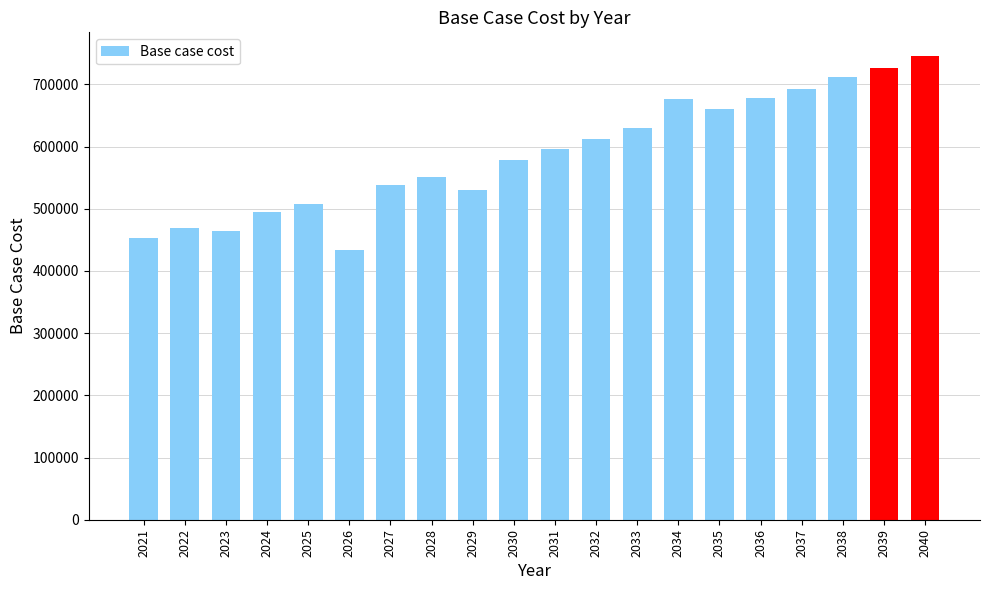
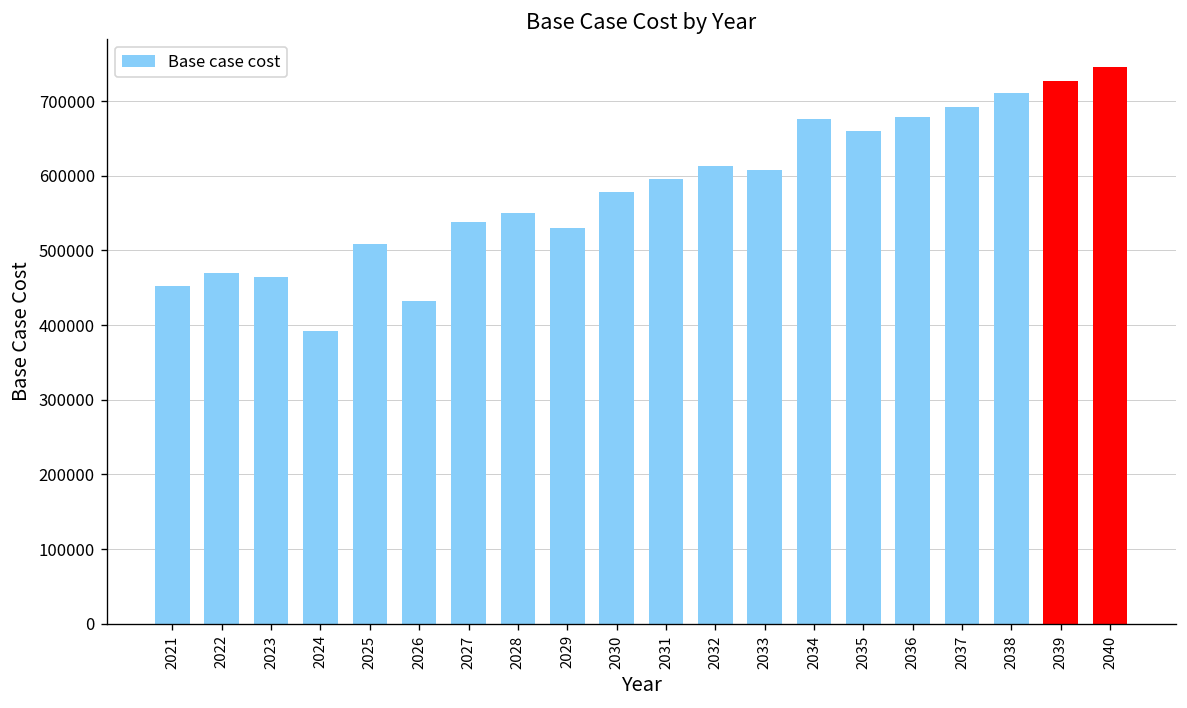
  {
    "2021": 450000,
    "2022": 470000,
    "2023": 460000,
-   "2024": 490000,
+   "2024": 390000,
    "2025": 510000,
    "2026": 430000,
    "2027": 540000,
    "2028": 550000,
    "2029": 530000,
    "2030": 580000,
    "2031": 600000,
    "2032": 610000,
-   "2033": 630000,
+   "2033": 610000,
    "2034": 680000,
    "2035": 660000,
    "2036": 680000,
    "2037": 690000,
    "2038": 710000,
    "2039": 730000,
    "2040": 750000
  }
